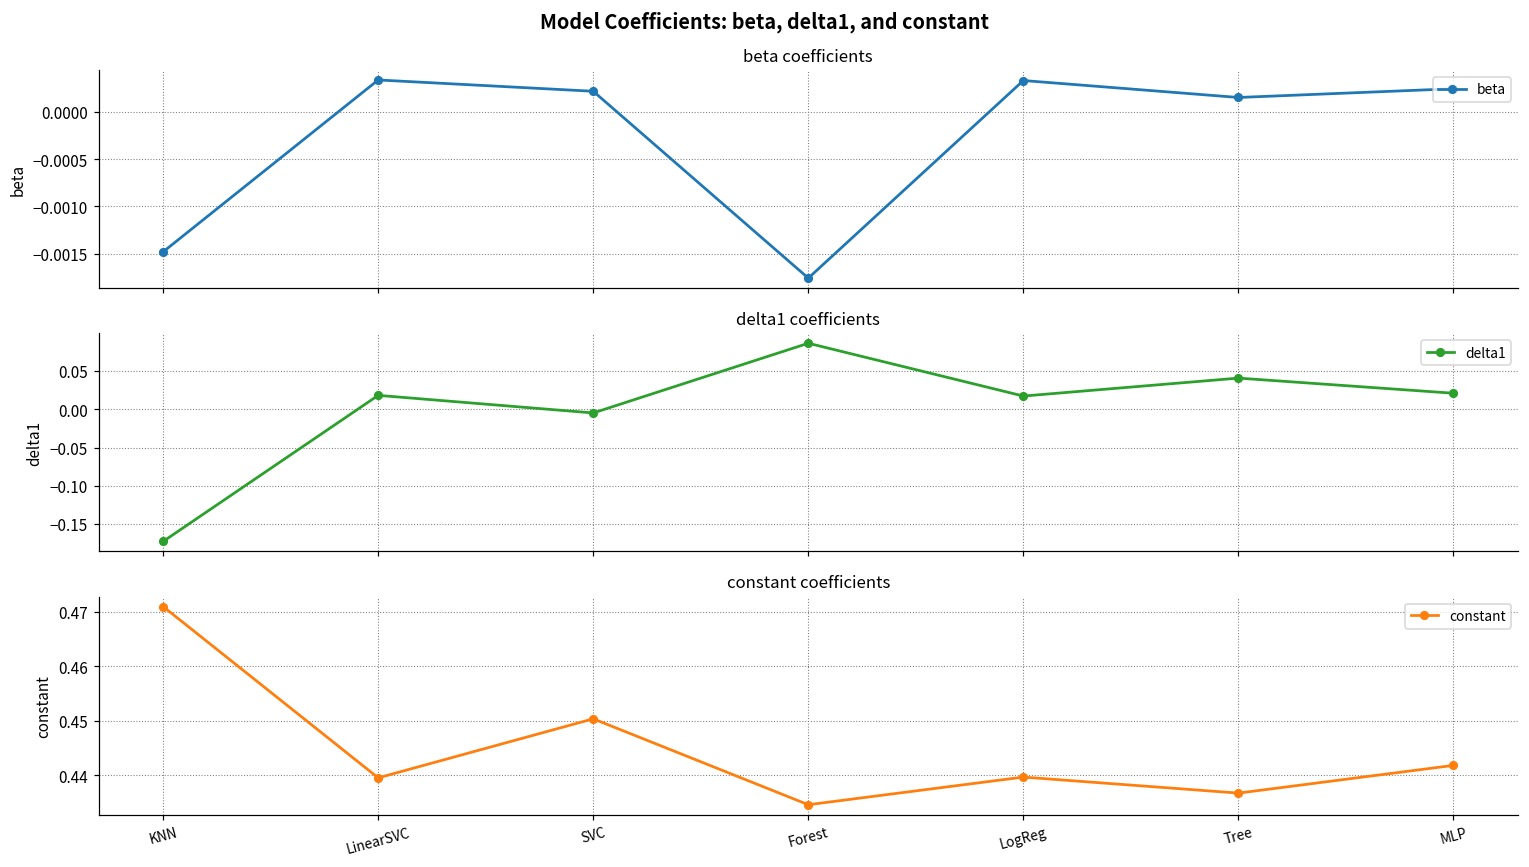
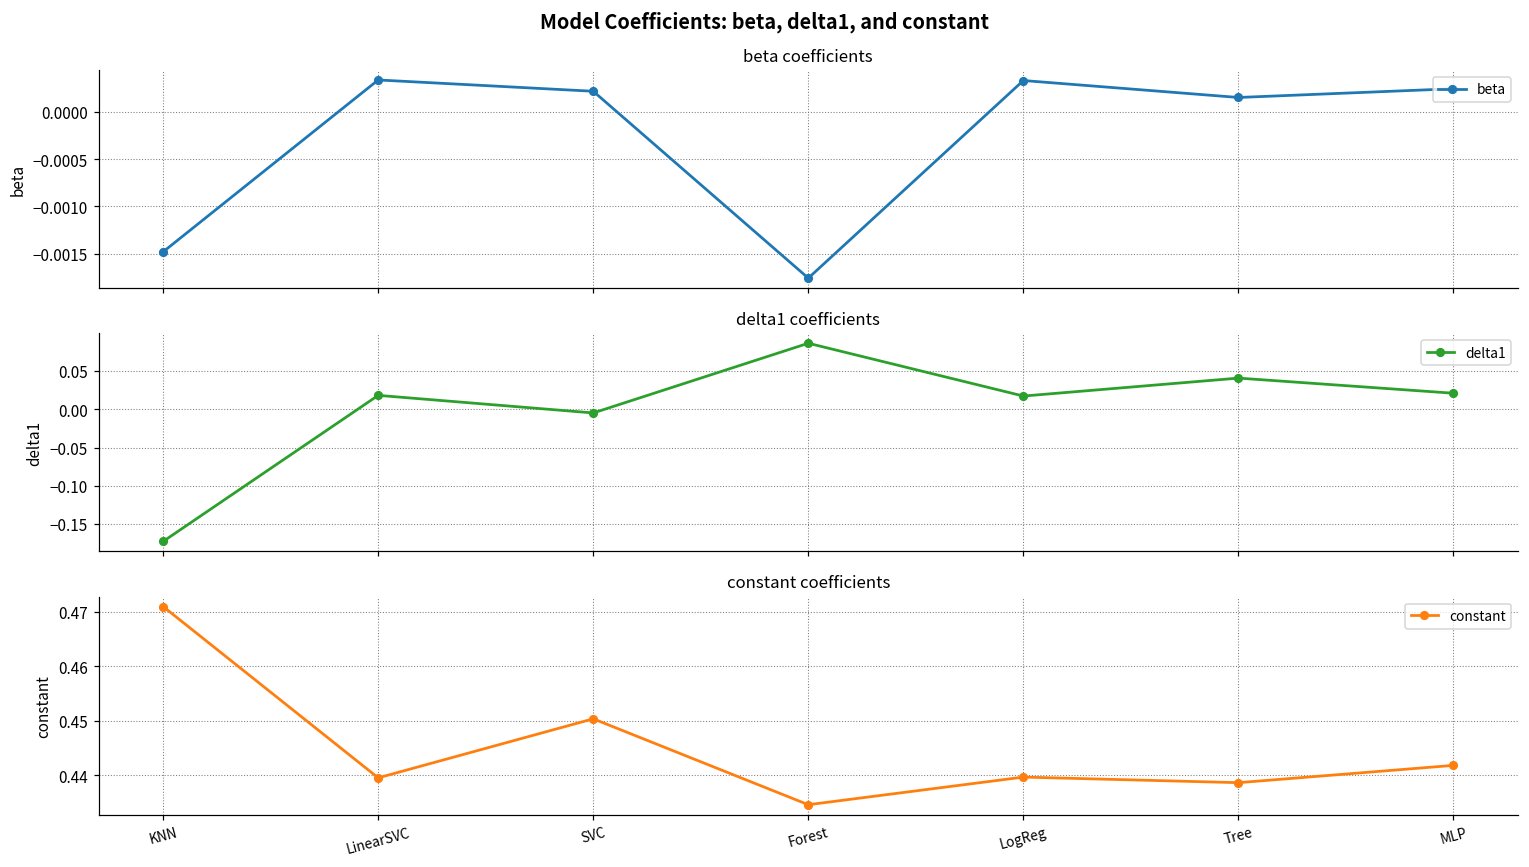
  {
    "constant coefficients": {
      "KNN": 0.471,
      "LinearSVC": 0.440,
      "SVC": 0.450,
      "Forest": 0.435,
      "LogReg": 0.440,
-     "Tree": 0.437,
+     "Tree": 0.439,
      "MLP": 0.442
    }
  }
